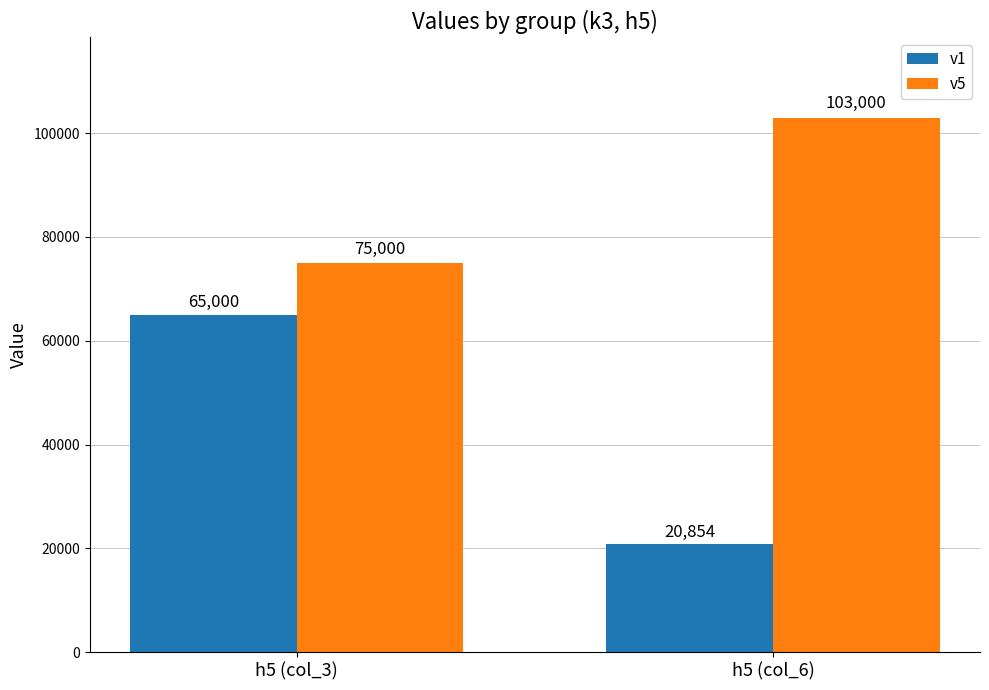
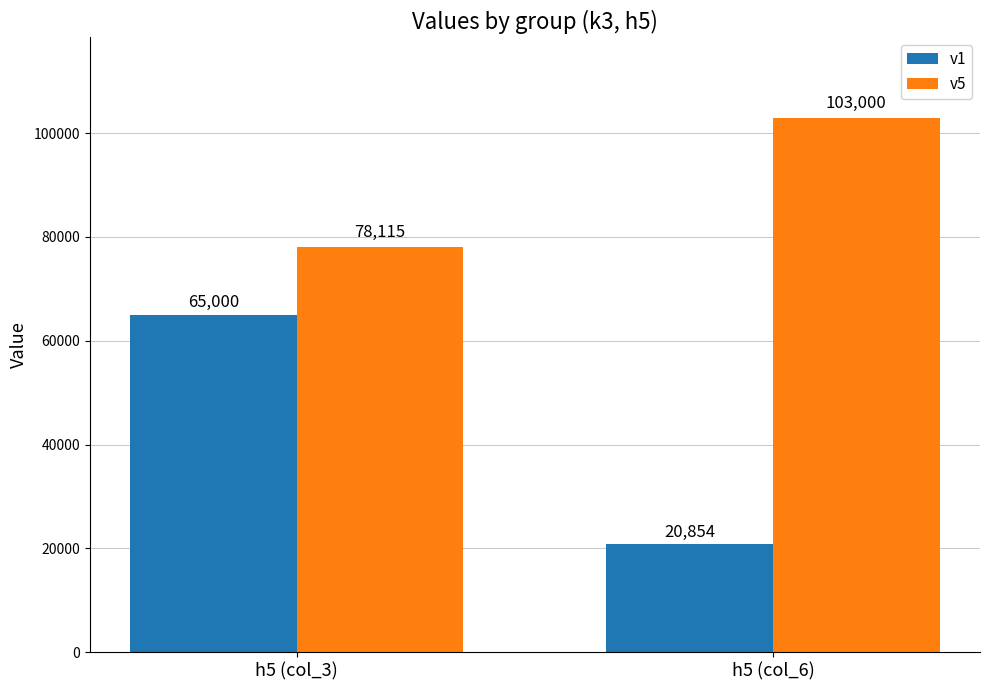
  {
    "v1": {
      "h5 (col_3)": "65,000",
      "h5 (col_6)": "20,854"
    },
    "v5": {
-     "h5 (col_3)": "75,000",
+     "h5 (col_3)": "78,115",
      "h5 (col_6)": "103,000"
    }
  }
